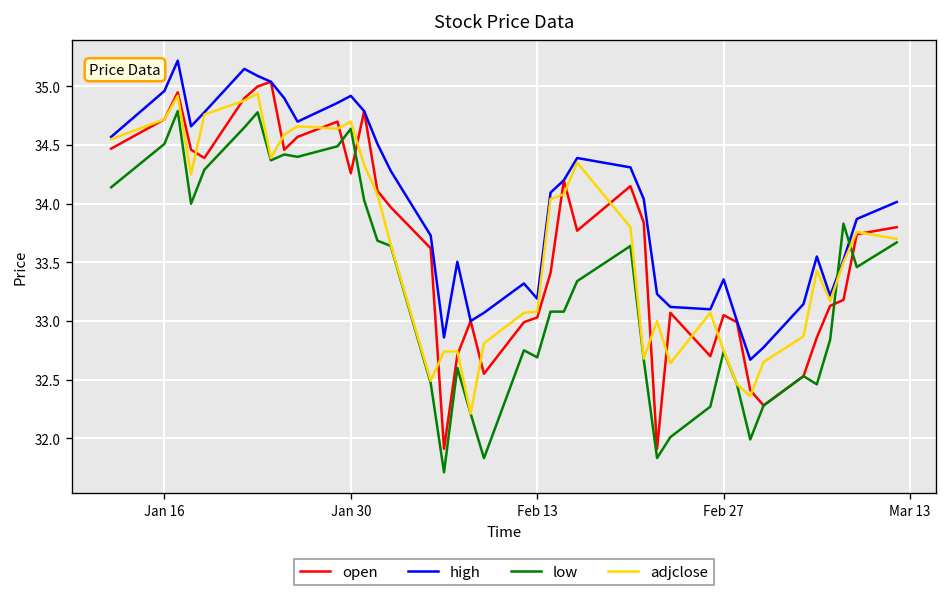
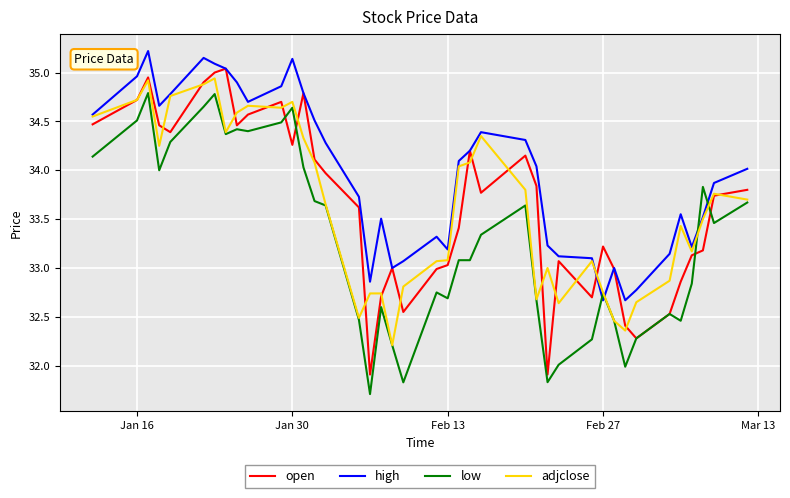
  {
    "open": {
      "Jan 30": 34.3,
      "Feb 13": 33.0,
-     "Feb 27": 33.1
+     "Feb 27": 33.2
    },
    "high": {
      "Jan 16": 35.0,
-     "Jan 30": 34.9,
+     "Jan 30": 35.1,
      "Feb 13": 33.2,
-     "Feb 27": 33.4
+     "Feb 27": 32.7
    },
    "low": {
      "Jan 16": 34.5,
      "Jan 30": 34.6,
      "Feb 13": 32.7
    },
    "adjclose": {
      "Jan 30": 34.7,
      "Feb 13": 33.1
    }
  }
